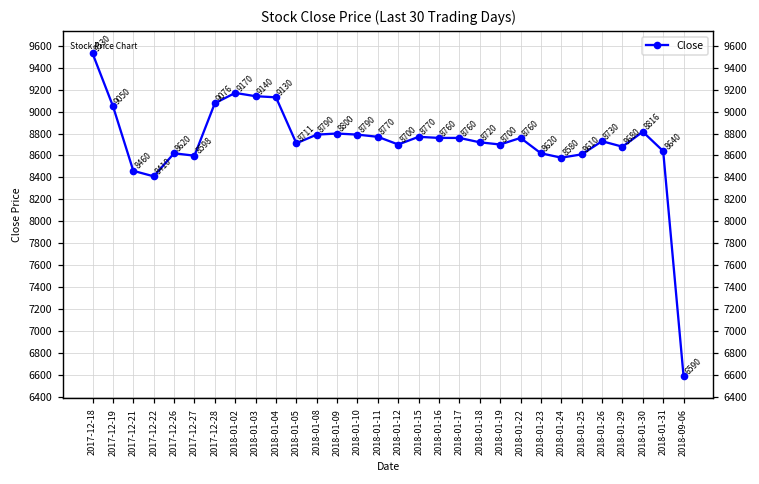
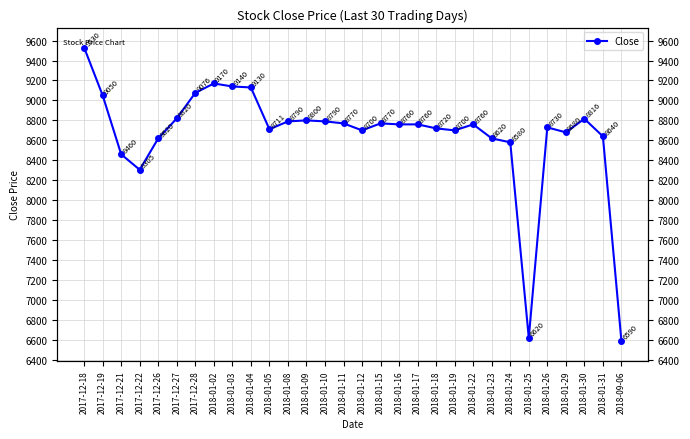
  {
    "2017-12-19": 9050,
    "2017-12-21": 8460,
-   "2017-12-22": 8410,
+   "2017-12-22": 8305,
    "2017-12-26": 8620,
-   "2017-12-27": 8598,
+   "2017-12-27": 8820,
    "2018-01-02": 9170,
    "2018-01-04": 9130,
    "2018-01-11": 8770,
    "2018-01-17": 8760,
    "2018-01-22": 8760,
    "2018-01-23": 8620,
    "2018-01-24": 8580,
-   "2018-01-25": 8610,
+   "2018-01-25": 6620,
    "2018-01-26": 8730,
    "2018-01-30": 8816,
    "2018-01-31": 8640,
    "2018-09-06": 6590
  }
